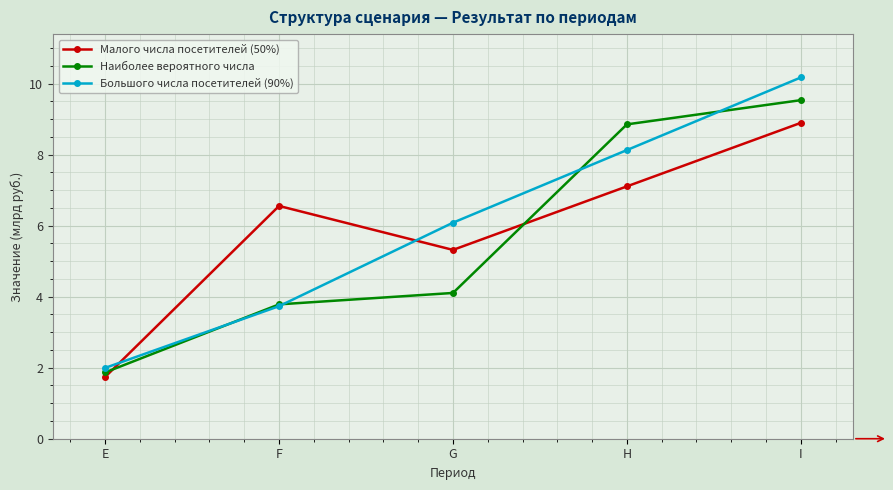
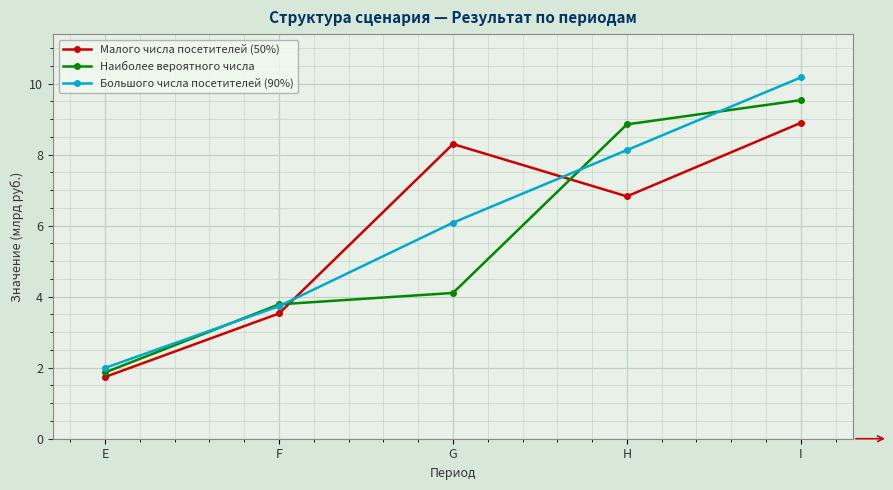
  {
    "Малого числа посетителей (50%)": {
      "E": 1.7,
-     "F": 6.6,
-     "G": 5.3,
-     "H": 7.1,
+     "F": 3.5,
+     "G": 8.3,
+     "H": 6.8,
      "I": 8.9
    },
    "Наиболее вероятного числа": {
      "E": 1.9,
      "G": 4.1,
      "H": 8.8,
      "I": 9.5
    },
    "Большого числа посетителей (90%)": {
      "E": 2.0,
      "G": 6.1,
      "H": 8.1,
      "I": 10.2
    }
  }
